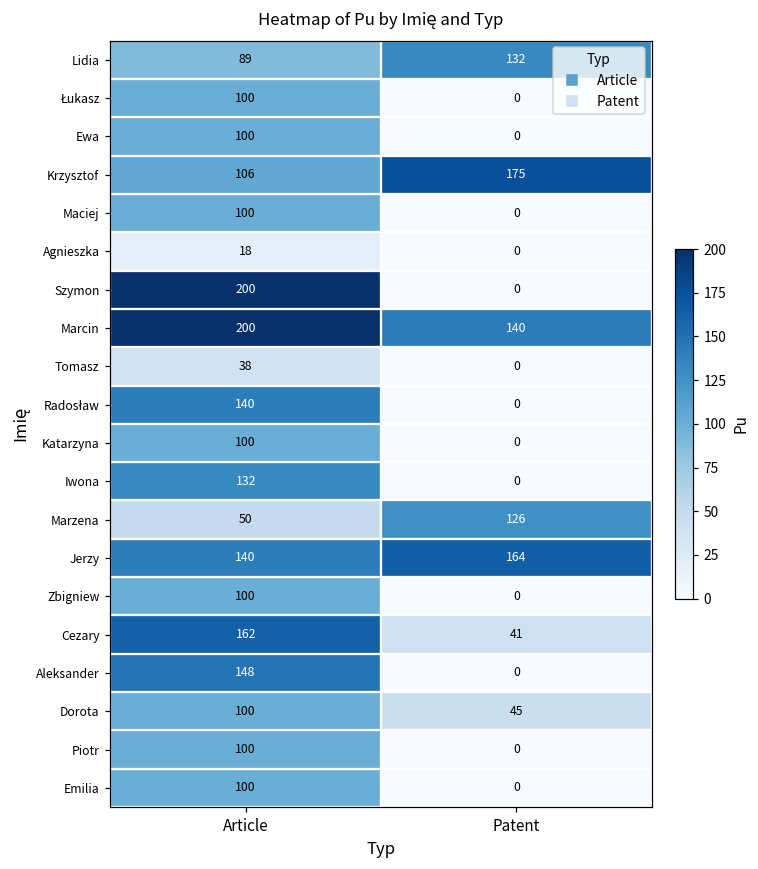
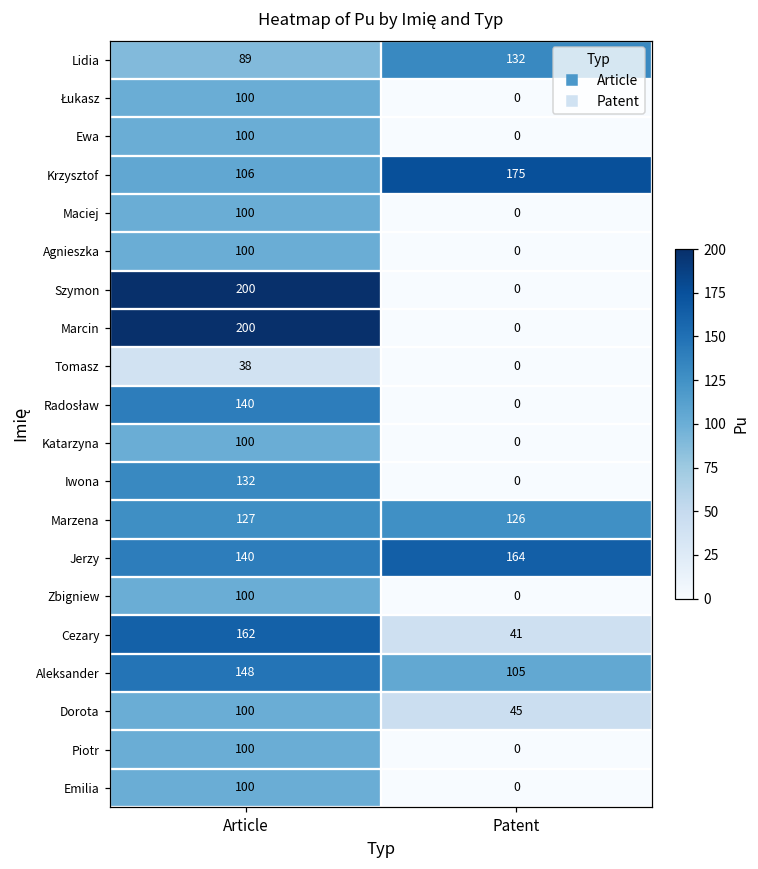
  {
    "Lidia": {
      "Article": 89,
      "Patent": 132
    },
    "Łukasz": {
      "Article": 100,
      "Patent": 0
    },
    "Ewa": {
      "Article": 100,
      "Patent": 0
    },
    "Krzysztof": {
      "Article": 106,
      "Patent": 175
    },
    "Maciej": {
      "Article": 100,
      "Patent": 0
    },
    "Agnieszka": {
-     "Article": 18,
+     "Article": 100,
      "Patent": 0
    },
    "Szymon": {
      "Article": 200,
      "Patent": 0
    },
    "Marcin": {
      "Article": 200,
-     "Patent": 140
+     "Patent": 0
    },
    "Tomasz": {
      "Article": 38,
      "Patent": 0
    },
    "Radosław": {
      "Article": 140,
      "Patent": 0
    },
    "Katarzyna": {
      "Article": 100,
      "Patent": 0
    },
    "Iwona": {
      "Article": 132,
      "Patent": 0
    },
    "Marzena": {
-     "Article": 50,
+     "Article": 127,
      "Patent": 126
    },
    "Jerzy": {
      "Article": 140,
      "Patent": 164
    },
    "Zbigniew": {
      "Article": 100,
      "Patent": 0
    },
    "Cezary": {
      "Article": 162,
      "Patent": 41
    },
    "Aleksander": {
      "Article": 148,
-     "Patent": 0
+     "Patent": 105
    },
    "Dorota": {
      "Article": 100,
      "Patent": 45
    },
    "Piotr": {
      "Article": 100,
      "Patent": 0
    },
    "Emilia": {
      "Article": 100,
      "Patent": 0
    }
  }
